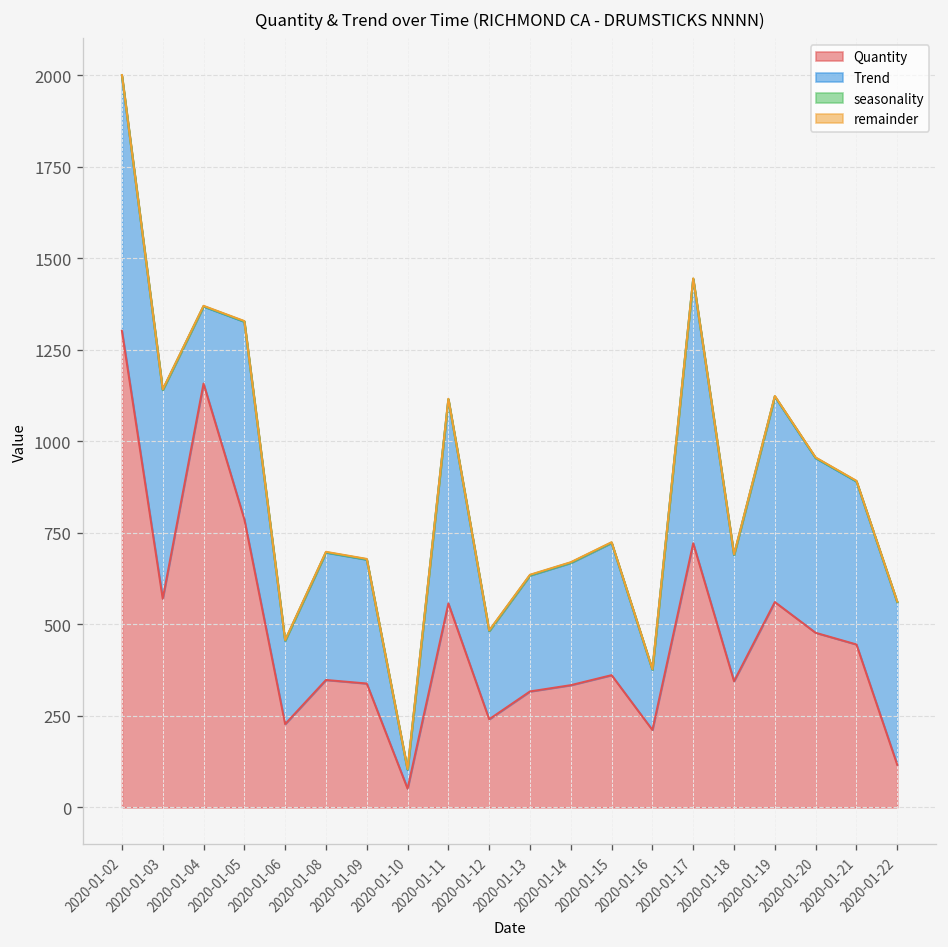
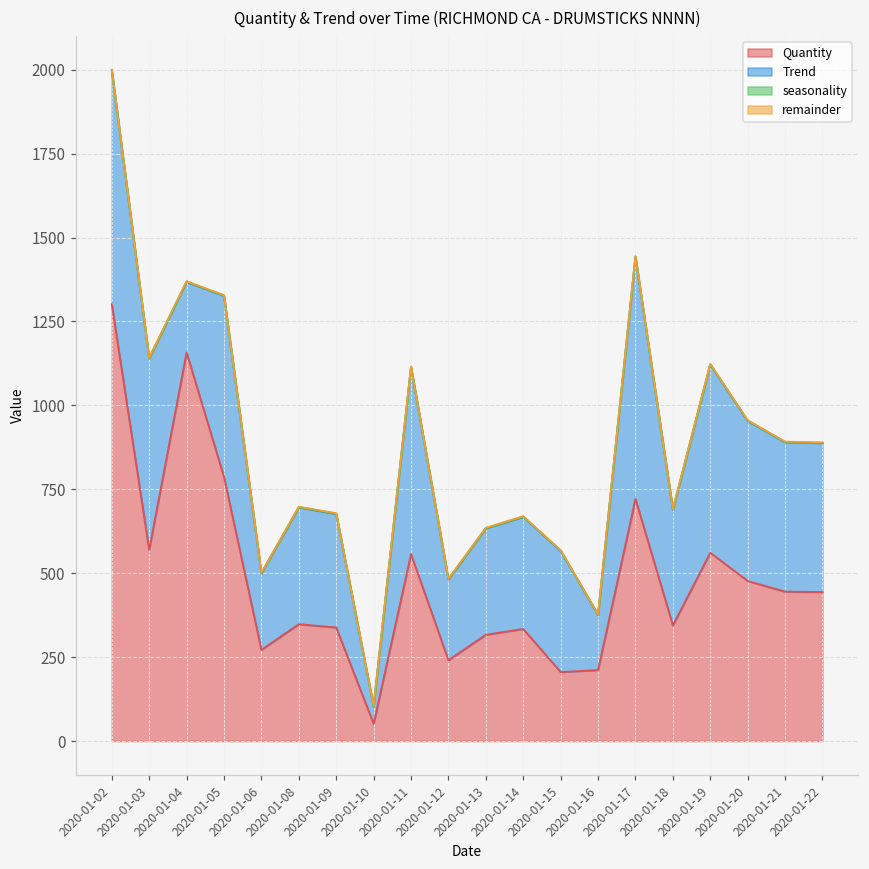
  {
    "Quantity": {
      "2020-01-02": 1300,
      "2020-01-03": 570,
      "2020-01-04": 1160,
      "2020-01-05": 790,
-     "2020-01-06": 230,
+     "2020-01-06": 270,
      "2020-01-08": 350,
      "2020-01-09": 340,
      "2020-01-10": 50,
      "2020-01-11": 560,
      "2020-01-12": 240,
      "2020-01-13": 320,
      "2020-01-14": 330,
-     "2020-01-15": 360,
+     "2020-01-15": 210,
      "2020-01-16": 210,
      "2020-01-17": 720,
      "2020-01-18": 340,
      "2020-01-19": 560,
      "2020-01-20": 480,
      "2020-01-21": 450,
-     "2020-01-22": 120
+     "2020-01-22": 440
    }
  }
